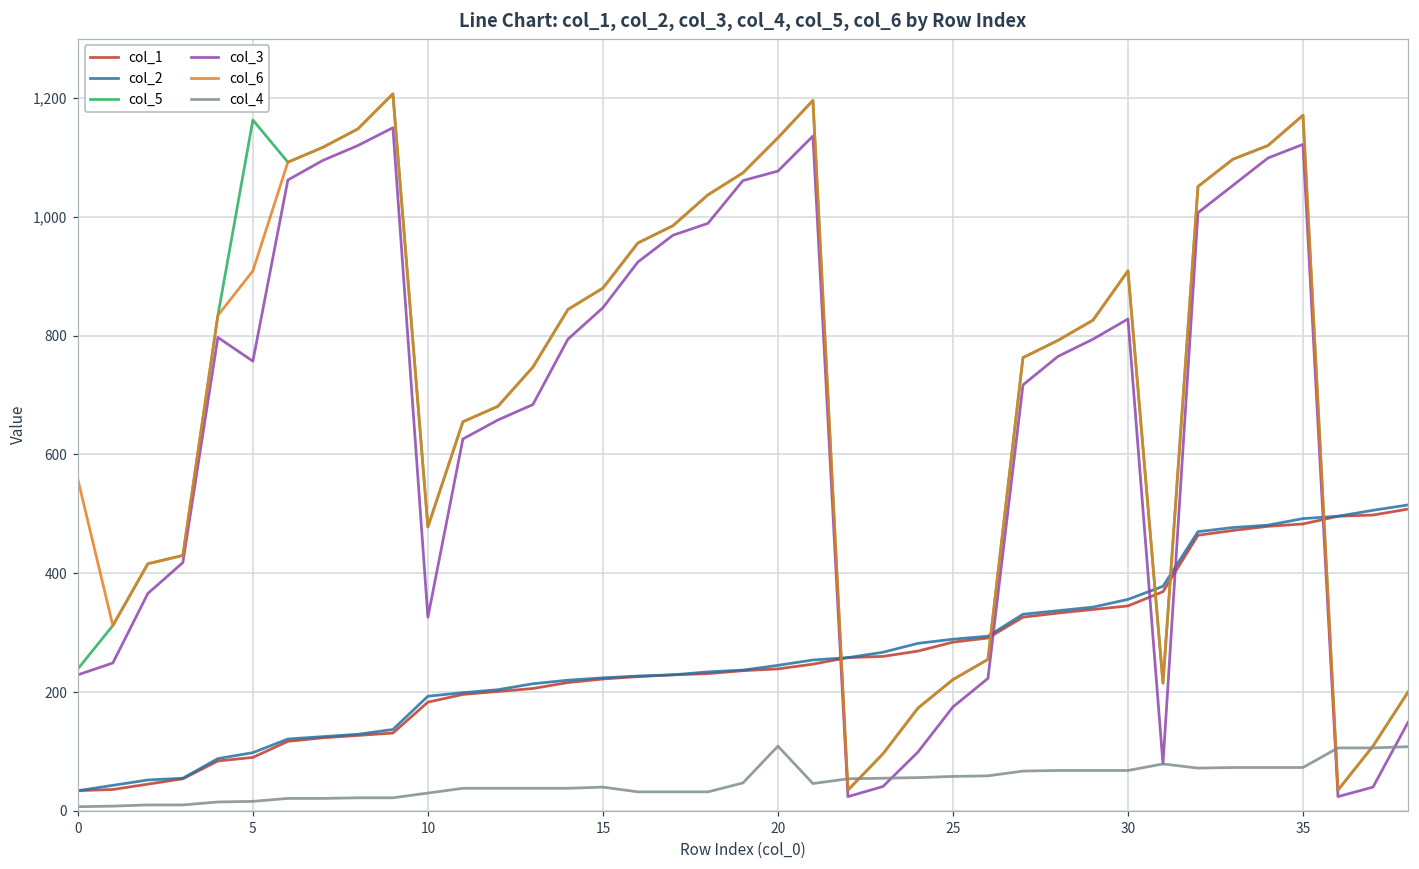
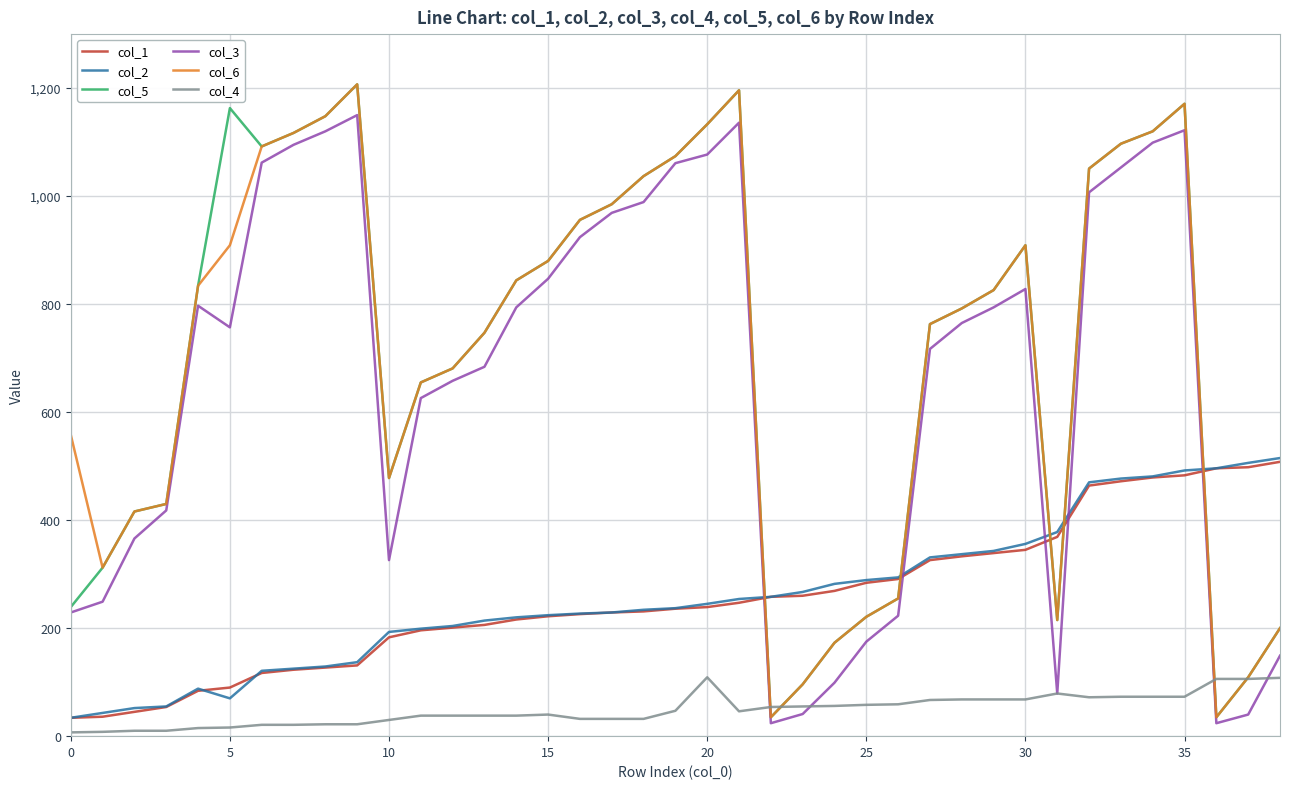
  {
    "col_1": {
      "5": "90",
      "10": "180",
      "20": "240",
      "25": "280",
      "30": "350",
      "35": "480"
    },
    "col_2": {
-     "5": "100",
+     "5": "70",
      "10": "190",
      "20": "250",
      "25": "290",
      "30": "360",
      "35": "490"
    },
    "col_5": {
      "0": "240",
      "5": "1,160"
    },
    "col_3": {
      "0": "230",
      "5": "760",
      "10": "330",
      "15": "850",
      "20": "1,080",
      "25": "180",
      "30": "830",
      "35": "1,120"
    },
    "col_6": {
      "0": "560",
      "5": "910"
    },
    "col_4": {
      "0": "10",
      "5": "20",
      "10": "30",
      "15": "40",
      "20": "110",
      "25": "60",
      "30": "70",
      "35": "70"
    }
  }
